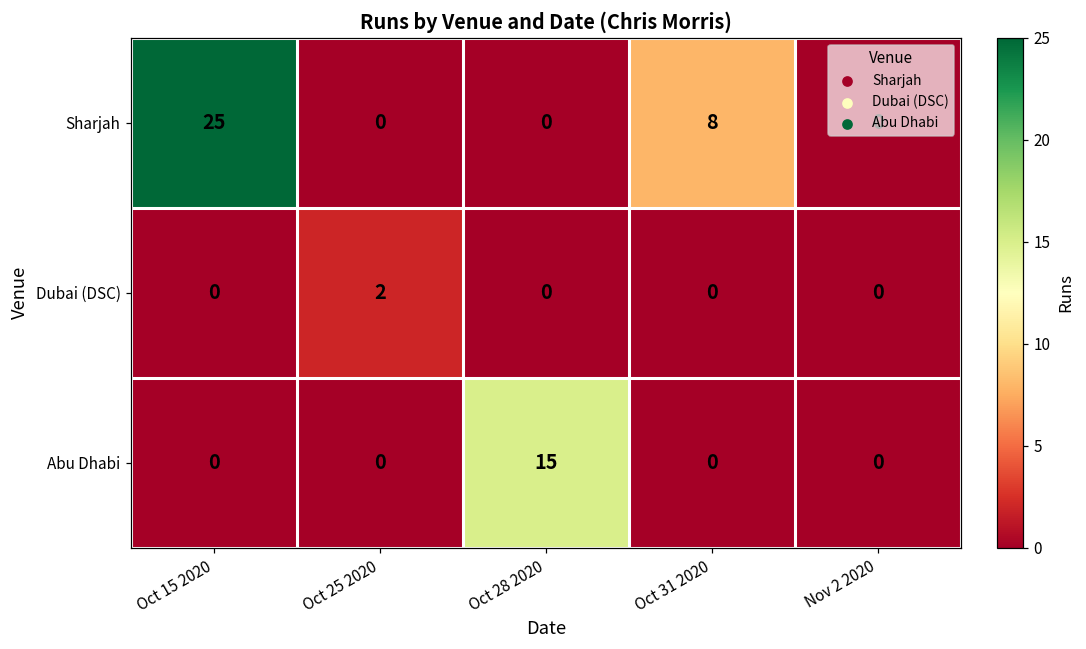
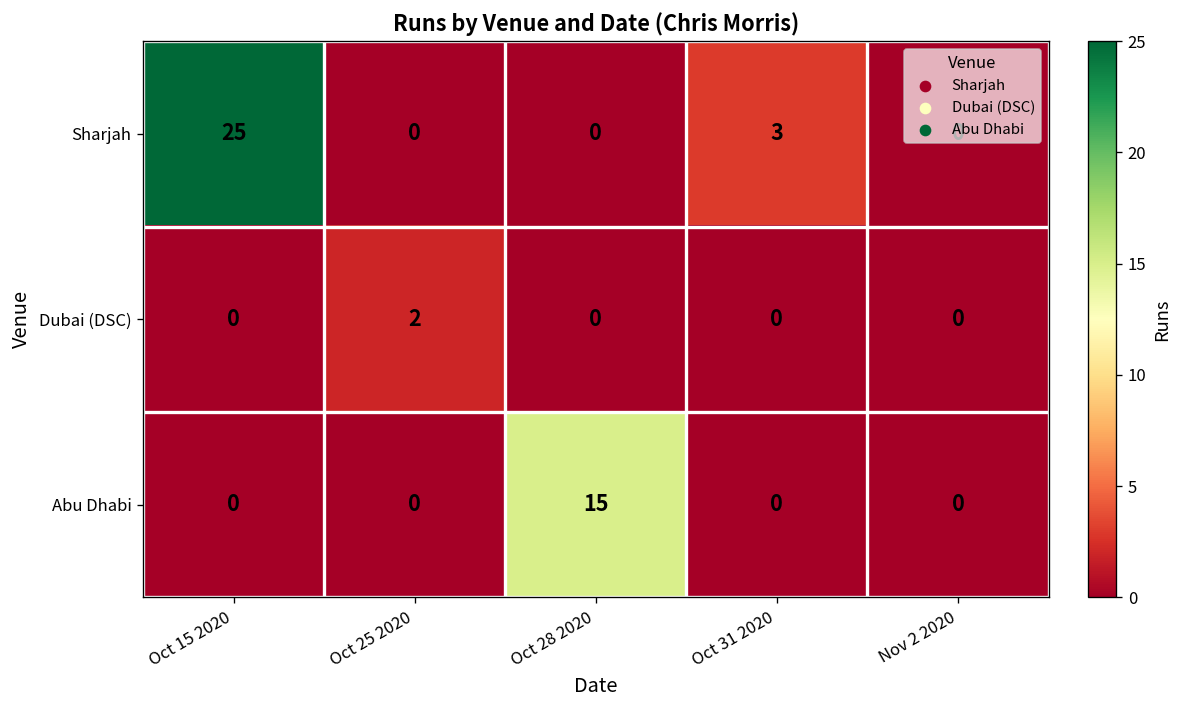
  {
    "Sharjah": {
      "Oct 15 2020": 25,
      "Oct 25 2020": 0,
      "Oct 28 2020": 0,
-     "Oct 31 2020": 8
+     "Oct 31 2020": 3
    },
    "Dubai (DSC)": {
      "Oct 15 2020": 0,
      "Oct 25 2020": 2,
      "Oct 28 2020": 0,
      "Oct 31 2020": 0,
      "Nov 2 2020": 0
    },
    "Abu Dhabi": {
      "Oct 15 2020": 0,
      "Oct 25 2020": 0,
      "Oct 28 2020": 15,
      "Oct 31 2020": 0,
      "Nov 2 2020": 0
    }
  }
